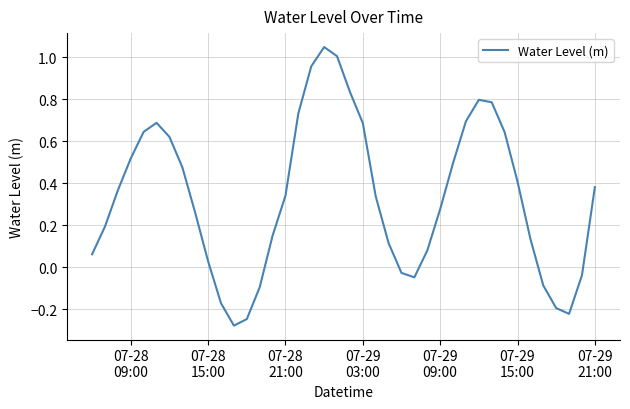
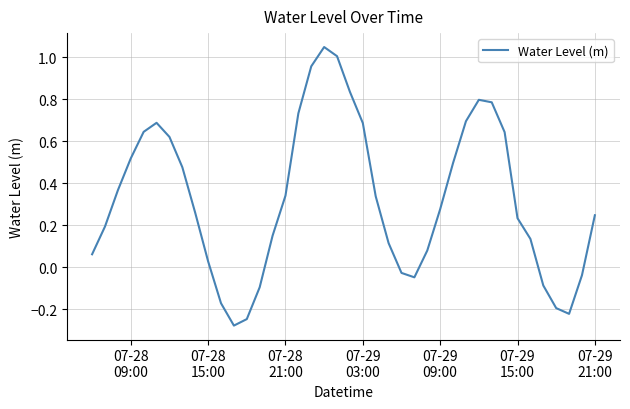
  {
    "07-28 09:00": 0.52,
    "07-28 15:00": 0.03,
    "07-28 21:00": 0.34,
    "07-29 03:00": 0.69,
    "07-29 09:00": 0.28,
-   "07-29 15:00": 0.41,
-   "07-29 21:00": 0.38
+   "07-29 15:00": 0.23,
+   "07-29 21:00": 0.25
  }
